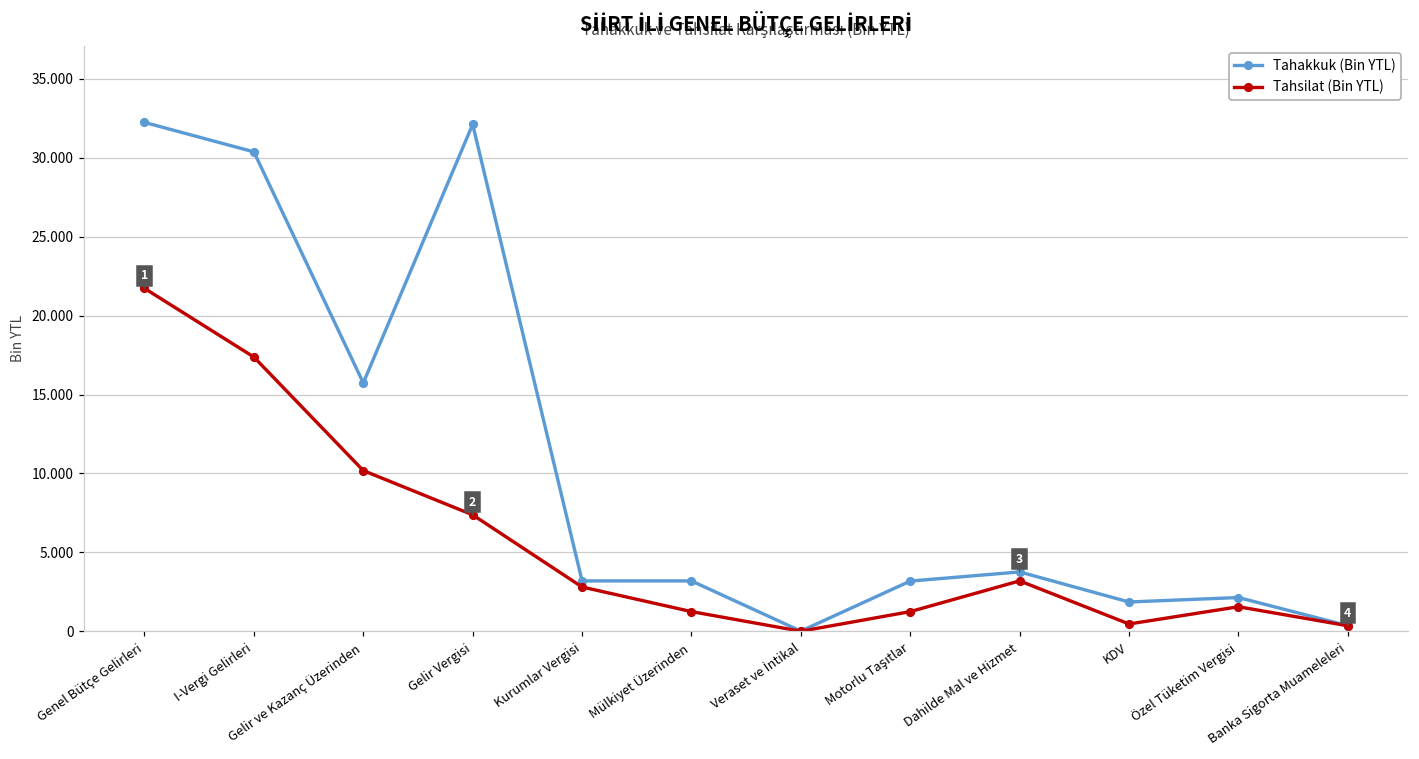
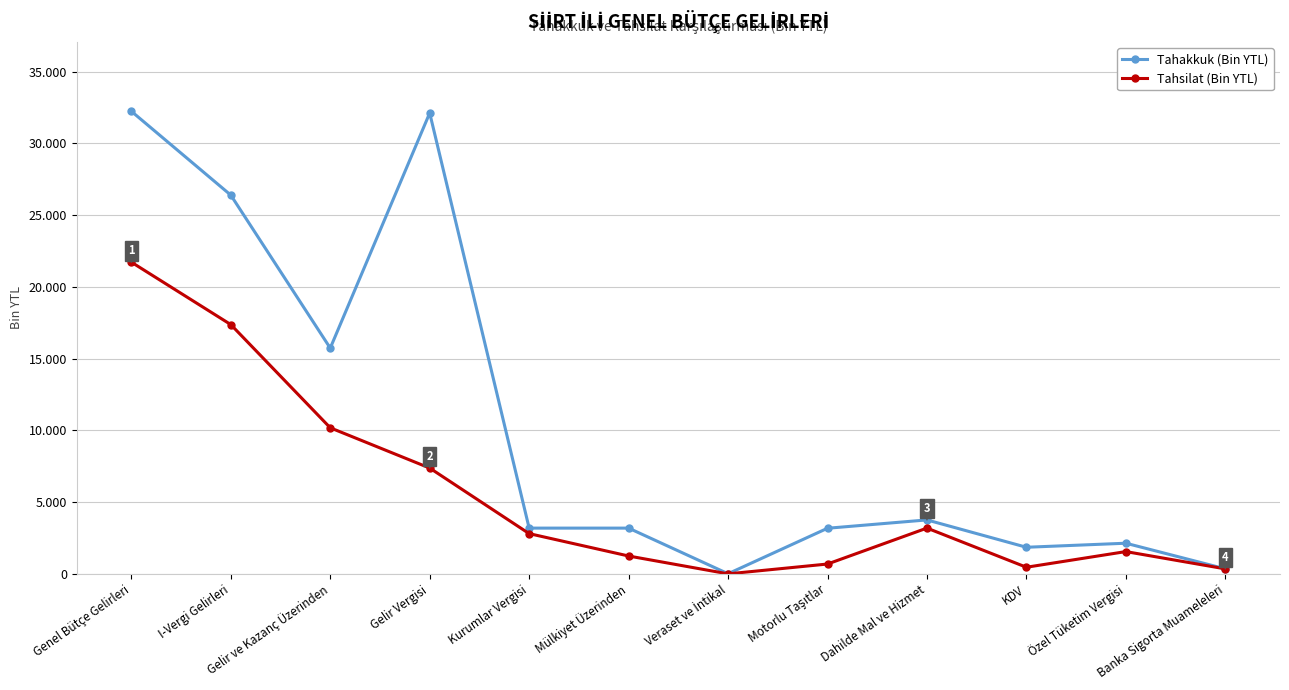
  {
    "Tahakkuk (Bin YTL)": {
      "Genel Bütçe Gelirleri": 32.2,
-     "I-Vergi Gelirleri": 30.4,
+     "I-Vergi Gelirleri": 26.4,
      "Gelir ve Kazanç Üzerinden": 15.7,
      "Gelir Vergisi": 32.1,
      "Kurumlar Vergisi": 3.2,
      "Mülkiyet Üzerinden": 3.2,
      "Motorlu Taşıtlar": 3.2,
      "KDV": 1.9,
      "Özel Tüketim Vergisi": 2.1
    },
    "Tahsilat (Bin YTL)": {
      "I-Vergi Gelirleri": 17.4,
      "Gelir ve Kazanç Üzerinden": 10.2,
      "Kurumlar Vergisi": 2.8,
      "Mülkiyet Üzerinden": 1.2,
-     "Motorlu Taşıtlar": 1.2,
+     "Motorlu Taşıtlar": 0.7,
      "Dahilde Mal ve Hizmet": 3.2,
      "KDV": 0.5,
      "Özel Tüketim Vergisi": 1.6
    }
  }
